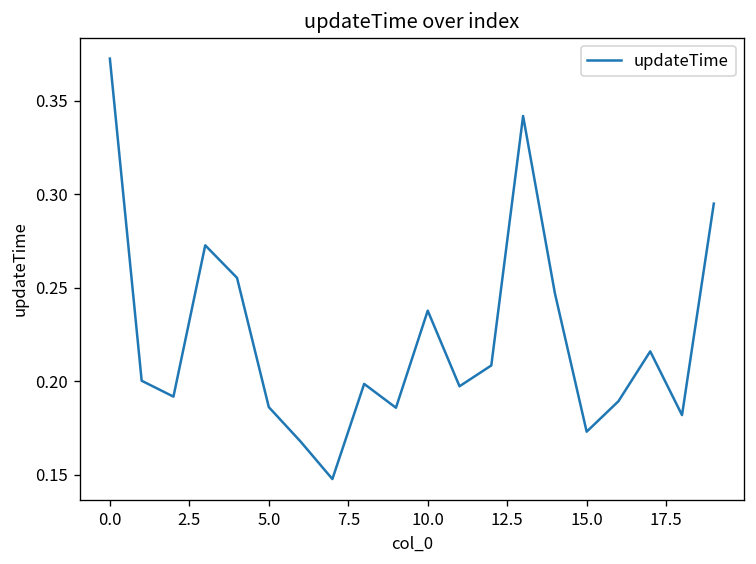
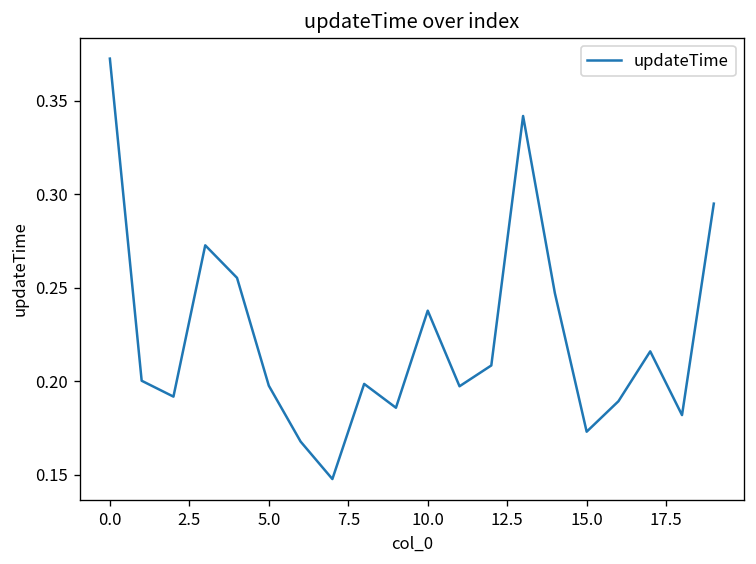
  {
    "0.0": 0.373,
-   "5.0": 0.186,
+   "5.0": 0.198,
    "10.0": 0.238,
    "15.0": 0.173
  }
